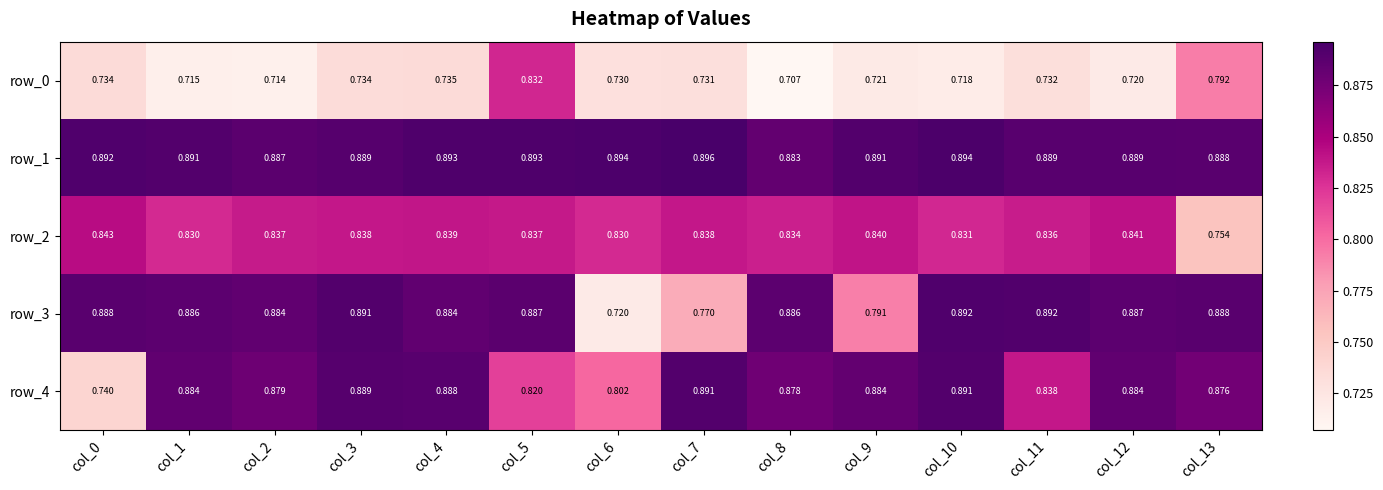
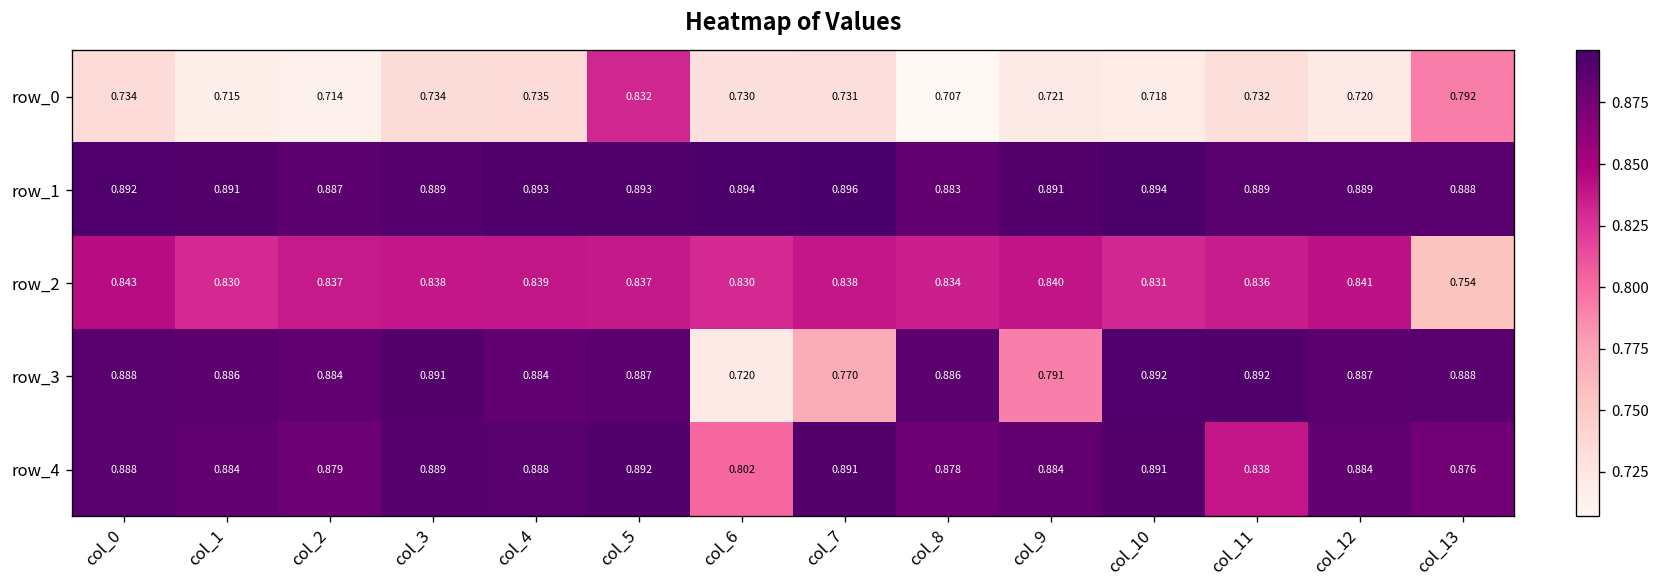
  {
    "row_0": {
      "col_0": 0.734,
      "col_1": 0.715,
      "col_2": 0.714,
      "col_3": 0.734,
      "col_4": 0.735,
      "col_5": 0.832,
      "col_6": 0.730,
      "col_7": 0.731,
      "col_8": 0.707,
      "col_9": 0.721,
      "col_10": 0.718,
      "col_11": 0.732,
      "col_12": 0.720,
      "col_13": 0.792
    },
    "row_1": {
      "col_0": 0.892,
      "col_1": 0.891,
      "col_2": 0.887,
      "col_3": 0.889,
      "col_4": 0.893,
      "col_5": 0.893,
      "col_6": 0.894,
      "col_7": 0.896,
      "col_8": 0.883,
      "col_9": 0.891,
      "col_10": 0.894,
      "col_11": 0.889,
      "col_12": 0.889,
      "col_13": 0.888
    },
    "row_2": {
      "col_0": 0.843,
      "col_1": 0.830,
      "col_2": 0.837,
      "col_3": 0.838,
      "col_4": 0.839,
      "col_5": 0.837,
      "col_6": 0.830,
      "col_7": 0.838,
      "col_8": 0.834,
      "col_9": 0.840,
      "col_10": 0.831,
      "col_11": 0.836,
      "col_12": 0.841,
      "col_13": 0.754
    },
    "row_3": {
      "col_0": 0.888,
      "col_1": 0.886,
      "col_2": 0.884,
      "col_3": 0.891,
      "col_4": 0.884,
      "col_5": 0.887,
      "col_6": 0.720,
      "col_7": 0.770,
      "col_8": 0.886,
      "col_9": 0.791,
      "col_10": 0.892,
      "col_11": 0.892,
      "col_12": 0.887,
      "col_13": 0.888
    },
    "row_4": {
-     "col_0": 0.740,
+     "col_0": 0.888,
      "col_1": 0.884,
      "col_2": 0.879,
      "col_3": 0.889,
      "col_4": 0.888,
-     "col_5": 0.820,
+     "col_5": 0.892,
      "col_6": 0.802,
      "col_7": 0.891,
      "col_8": 0.878,
      "col_9": 0.884,
      "col_10": 0.891,
      "col_11": 0.838,
      "col_12": 0.884,
      "col_13": 0.876
    }
  }
